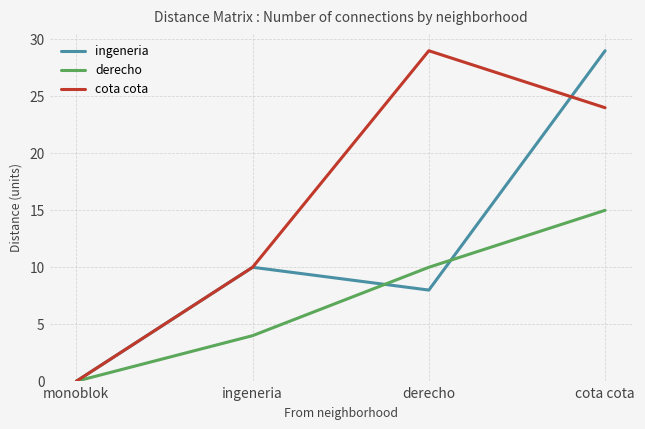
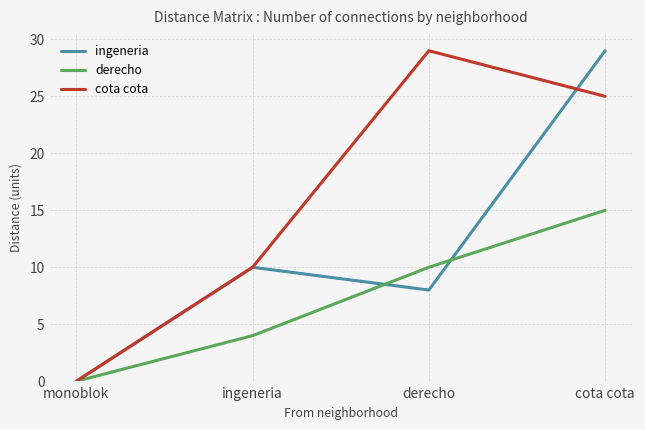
  {
    "ingeneria": {
      "derecho": 8,
      "cota cota": 29
    },
    "derecho": {
      "ingeneria": 4,
      "derecho": 10,
      "cota cota": 15
    },
    "cota cota": {
      "derecho": 29,
-     "cota cota": 24
+     "cota cota": 25
    }
  }
